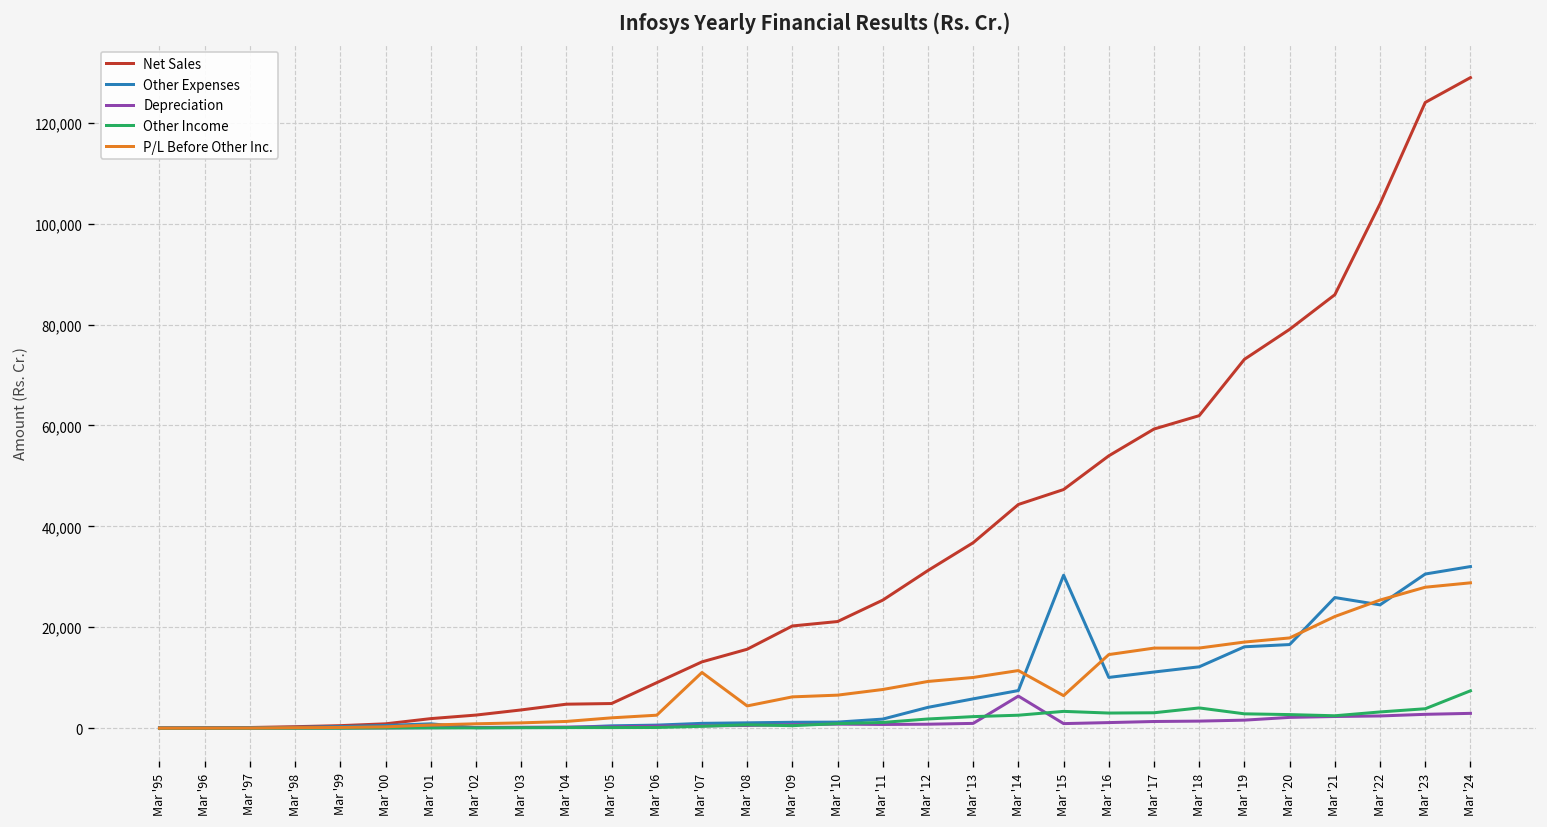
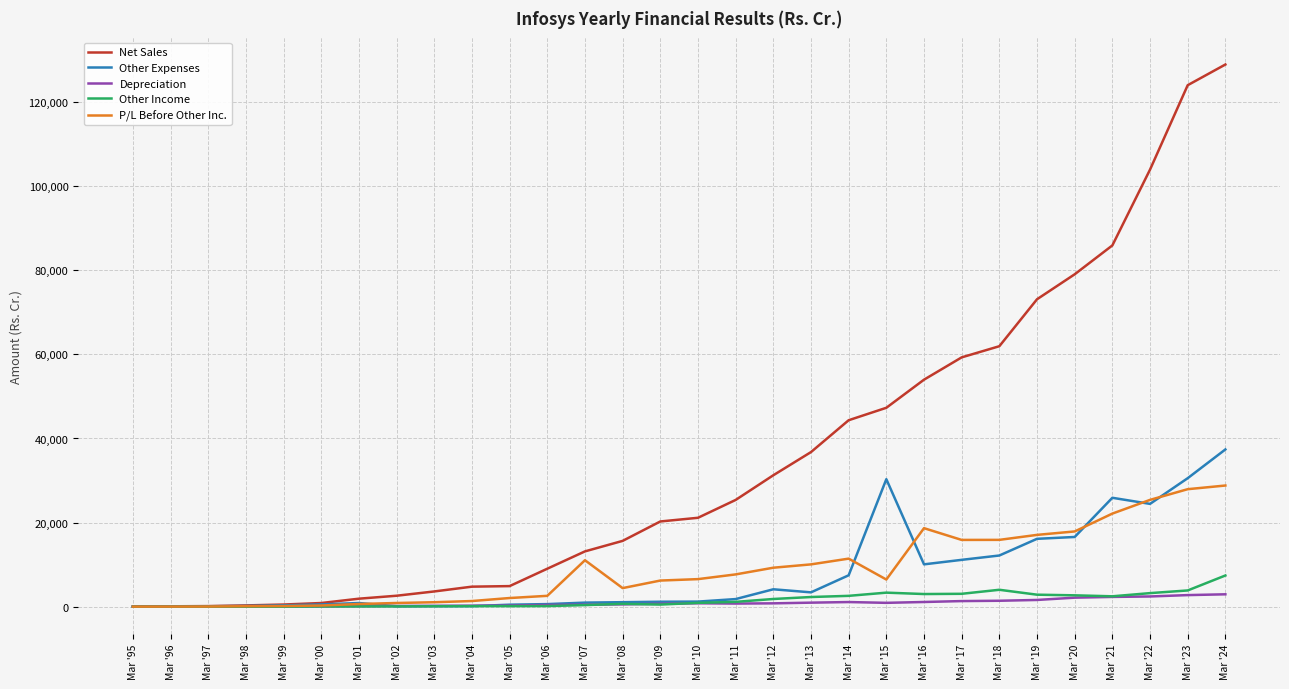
  {
    "Net Sales": {
      "Mar '01": "2,000",
      "Mar '02": "3,000",
      "Mar '03": "4,000",
      "Mar '04": "5,000",
      "Mar '05": "5,000",
      "Mar '06": "9,000",
      "Mar '07": "13,000",
      "Mar '08": "16,000",
      "Mar '09": "20,000",
      "Mar '10": "21,000",
      "Mar '11": "25,000",
      "Mar '12": "31,000",
      "Mar '13": "37,000",
      "Mar '14": "44,000",
      "Mar '15": "47,000",
      "Mar '16": "54,000",
      "Mar '17": "59,000",
      "Mar '18": "62,000",
      "Mar '19": "73,000",
      "Mar '20": "79,000",
      "Mar '21": "86,000",
      "Mar '22": "104,000",
      "Mar '23": "124,000",
      "Mar '24": "129,000"
    },
    "Other Expenses": {
      "Mar '11": "2,000",
      "Mar '12": "4,000",
-     "Mar '13": "6,000",
+     "Mar '13": "3,000",
      "Mar '14": "7,000",
      "Mar '15": "30,000",
      "Mar '16": "10,000",
      "Mar '17": "11,000",
      "Mar '18": "12,000",
      "Mar '19": "16,000",
      "Mar '20": "17,000",
      "Mar '21": "26,000",
      "Mar '22": "24,000",
      "Mar '23": "31,000",
-     "Mar '24": "32,000"
+     "Mar '24": "37,000"
    },
    "Depreciation": {
      "Mar '12": "1,000",
      "Mar '13": "1,000",
-     "Mar '14": "6,000",
+     "Mar '14": "1,000",
      "Mar '15": "1,000",
      "Mar '16": "1,000",
      "Mar '17": "1,000",
      "Mar '18": "1,000",
      "Mar '19": "2,000",
      "Mar '22": "2,000",
      "Mar '23": "3,000",
      "Mar '24": "3,000"
    },
    "Other Income": {
      "Mar '12": "2,000",
      "Mar '13": "2,000",
      "Mar '14": "3,000",
      "Mar '15": "3,000",
      "Mar '16": "3,000",
      "Mar '17": "3,000",
      "Mar '18": "4,000",
      "Mar '19": "3,000",
      "Mar '22": "3,000",
      "Mar '23": "4,000",
      "Mar '24": "7,000"
    },
    "P/L Before Other Inc.": {
      "Mar '02": "1,000",
      "Mar '03": "1,000",
      "Mar '04": "1,000",
      "Mar '05": "2,000",
      "Mar '06": "3,000",
      "Mar '07": "11,000",
      "Mar '08": "4,000",
      "Mar '09": "6,000",
      "Mar '10": "7,000",
      "Mar '11": "8,000",
      "Mar '12": "9,000",
      "Mar '13": "10,000",
      "Mar '14": "11,000",
      "Mar '15": "6,000",
-     "Mar '16": "15,000",
+     "Mar '16": "19,000",
      "Mar '17": "16,000",
      "Mar '18": "16,000",
      "Mar '19": "17,000",
      "Mar '20": "18,000",
      "Mar '21": "22,000",
      "Mar '22": "25,000",
      "Mar '23": "28,000",
      "Mar '24": "29,000"
    }
  }
